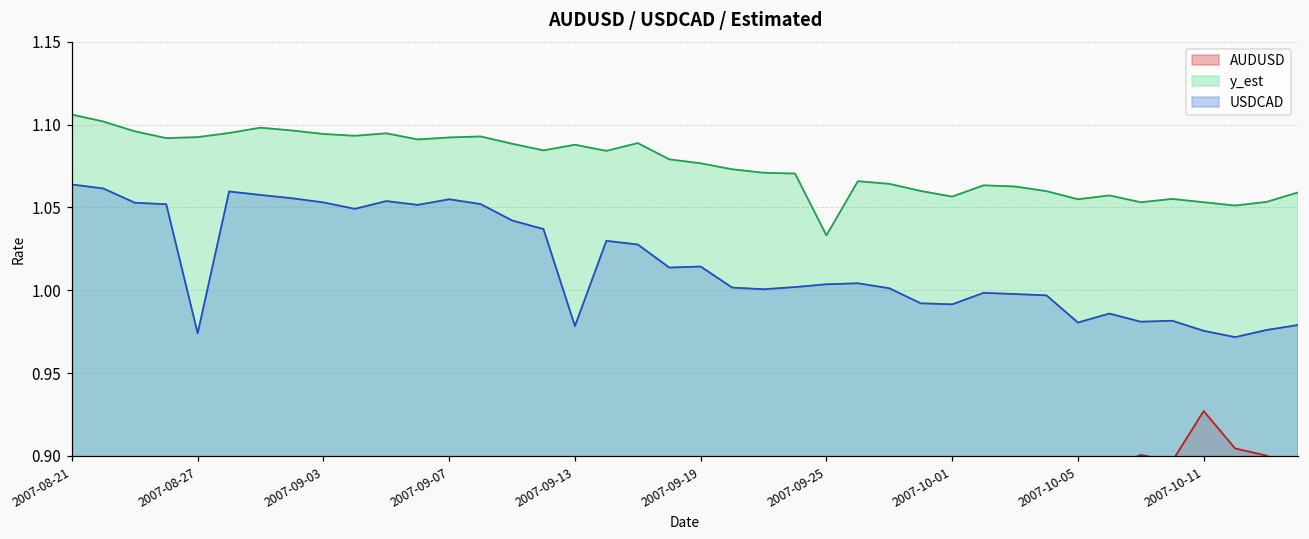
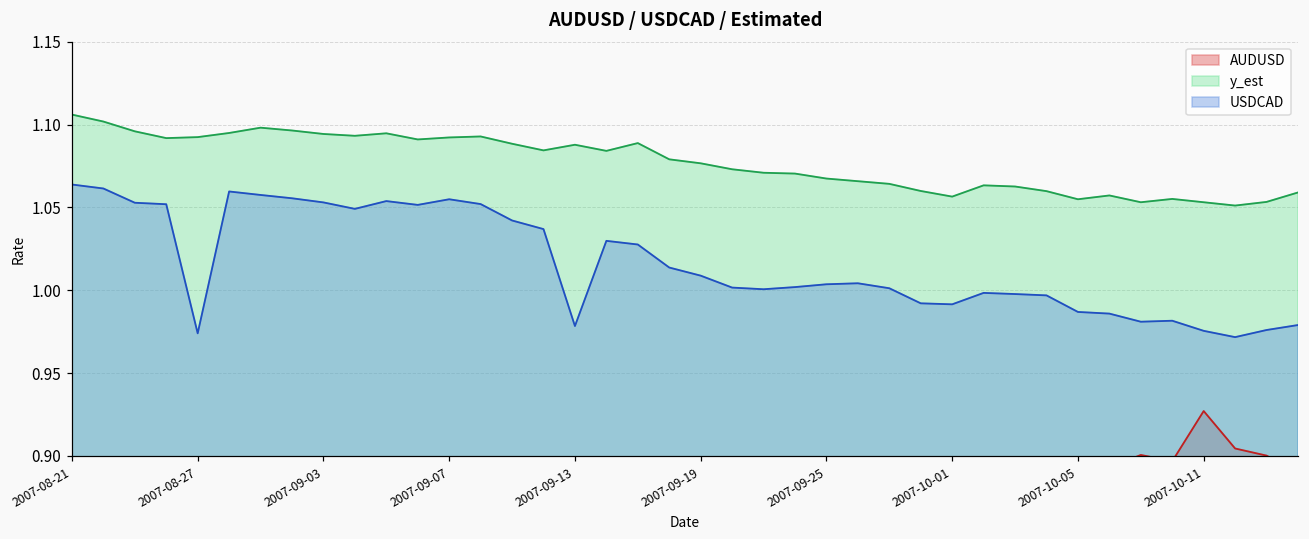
  {
    "AUDUSD": {
      "2007-10-11": 0.927
    },
    "y_est": {
      "2007-08-21": 1.106,
      "2007-08-27": 1.092,
      "2007-09-03": 1.094,
      "2007-09-07": 1.092,
      "2007-09-13": 1.088,
      "2007-09-19": 1.077,
-     "2007-09-25": 1.033,
+     "2007-09-25": 1.067,
      "2007-10-01": 1.057,
      "2007-10-05": 1.055,
      "2007-10-11": 1.053
    },
    "USDCAD": {
      "2007-08-21": 1.064,
      "2007-08-27": 0.974,
      "2007-09-03": 1.053,
      "2007-09-07": 1.055,
      "2007-09-13": 0.978,
-     "2007-09-19": 1.014,
+     "2007-09-19": 1.009,
      "2007-09-25": 1.004,
      "2007-10-01": 0.992,
-     "2007-10-05": 0.981,
+     "2007-10-05": 0.987,
      "2007-10-11": 0.976
    }
  }
